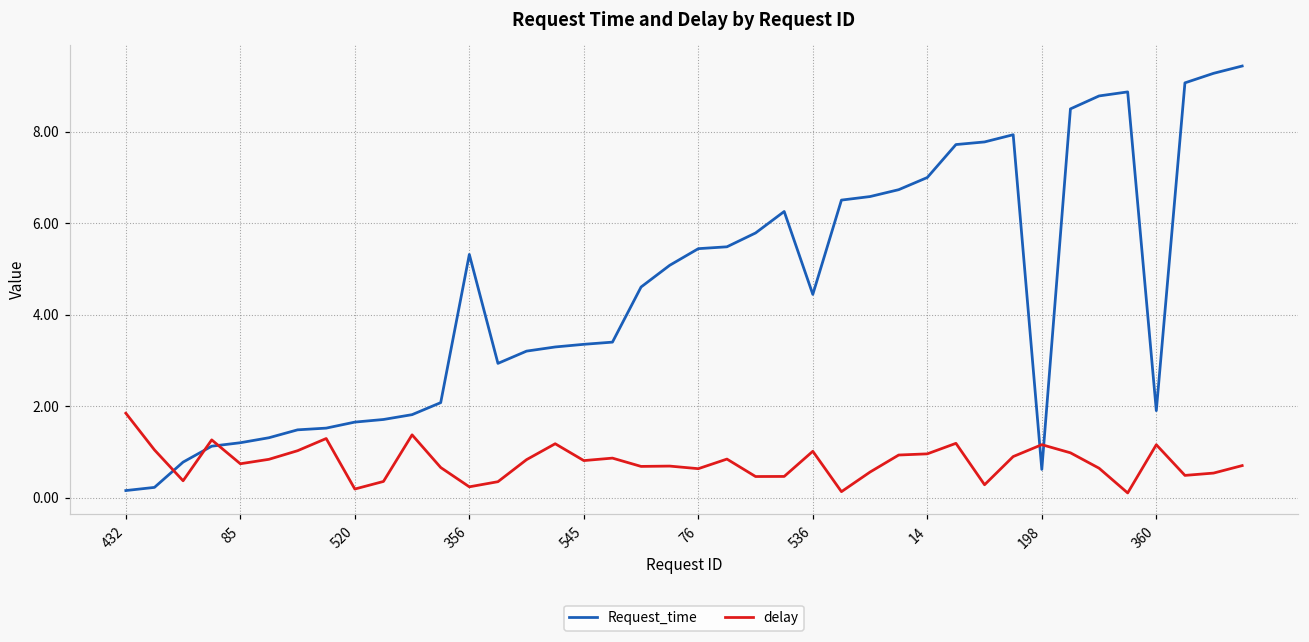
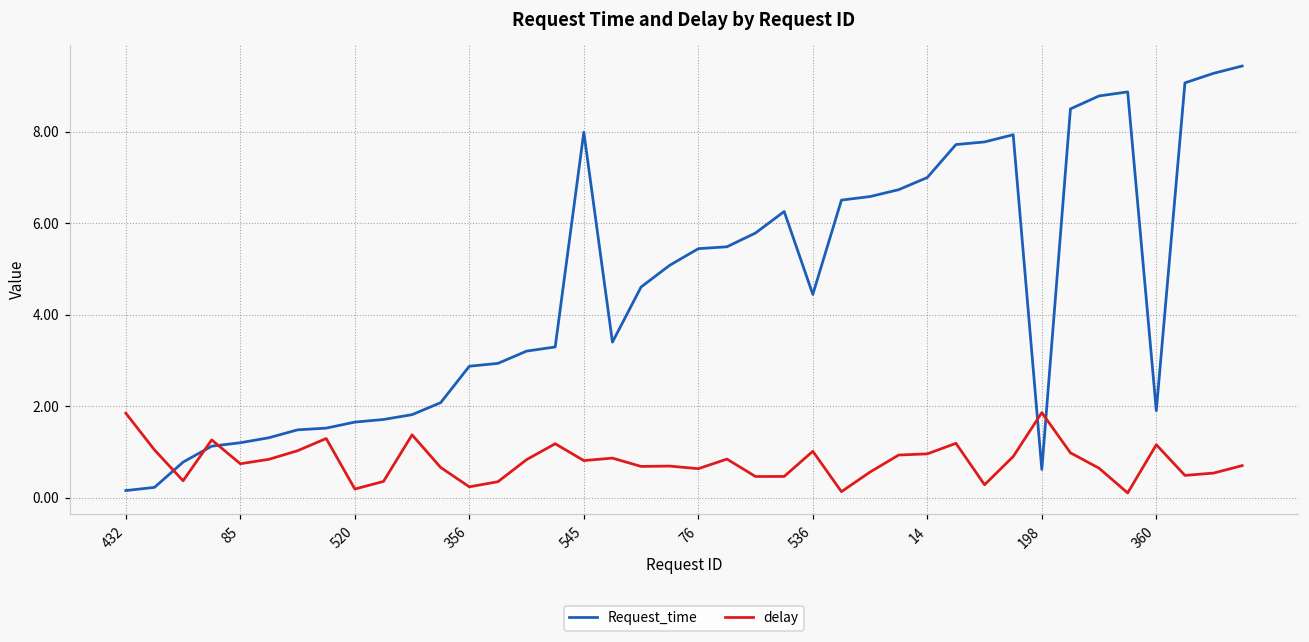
  {
    "Request_time": {
      "432": 0.2,
      "85": 1.2,
      "520": 1.6,
-     "356": 5.3,
-     "545": 3.4,
+     "356": 2.9,
+     "545": 8.0,
      "76": 5.4,
      "536": 4.4,
      "198": 0.6,
      "360": 1.9
    },
    "delay": {
      "432": 1.8,
      "85": 0.7,
      "520": 0.2,
      "356": 0.2,
      "545": 0.8,
      "76": 0.6,
      "536": 1.0,
-     "198": 1.2,
+     "198": 1.9,
      "360": 1.2
    }
  }
